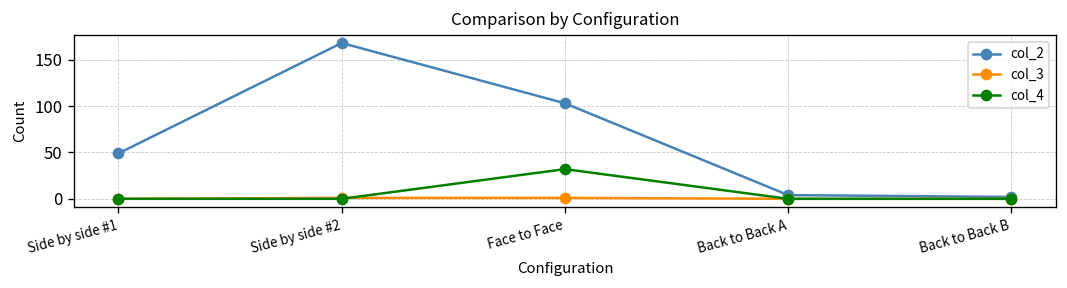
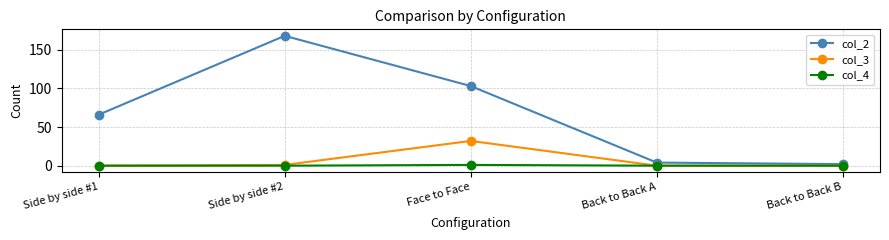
  {
    "col_2": {
-     "Side by side #1": 50,
+     "Side by side #1": 70,
      "Side by side #2": 170,
      "Face to Face": 100,
      "Back to Back A": 0
    },
    "col_3": {
-     "Face to Face": 0
+     "Face to Face": 30
    },
    "col_4": {
-     "Face to Face": 30
+     "Face to Face": 0
    }
  }
